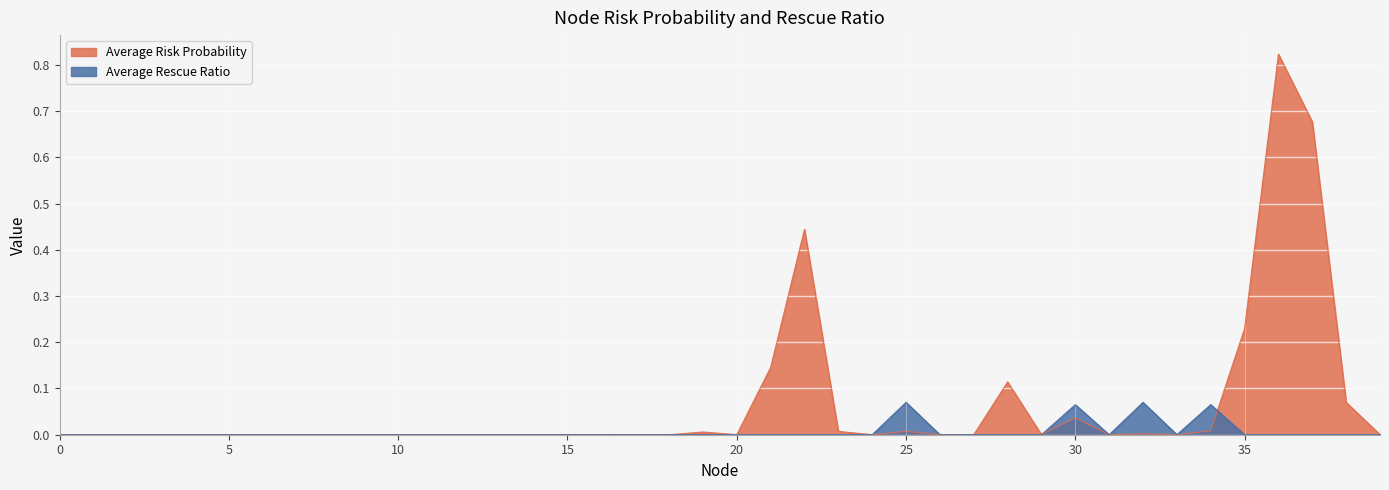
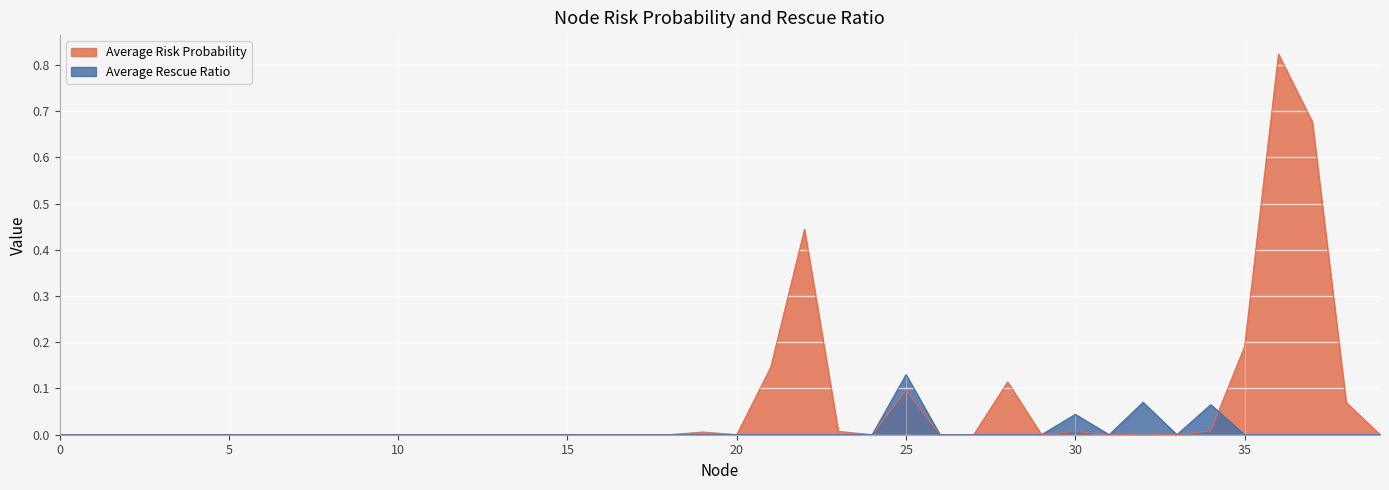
  {
    "Average Risk Probability": {
-     "25": 0.01,
-     "30": 0.04,
-     "35": 0.23
+     "25": 0.10,
+     "30": 0.01,
+     "35": 0.19
    },
    "Average Rescue Ratio": {
-     "25": 0.07,
-     "30": 0.06,
+     "25": 0.13,
+     "30": 0.04,
      "35": 0.00
    }
  }
